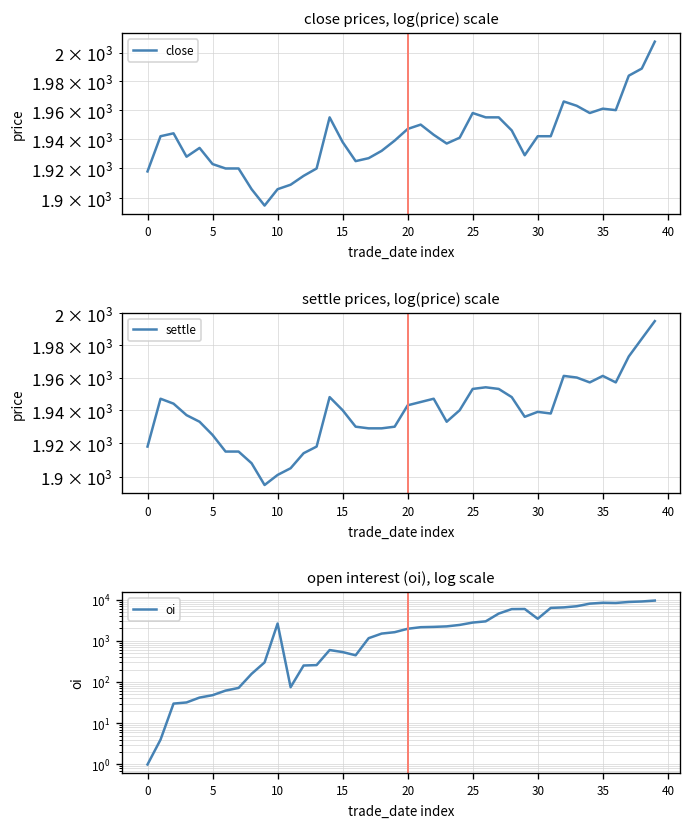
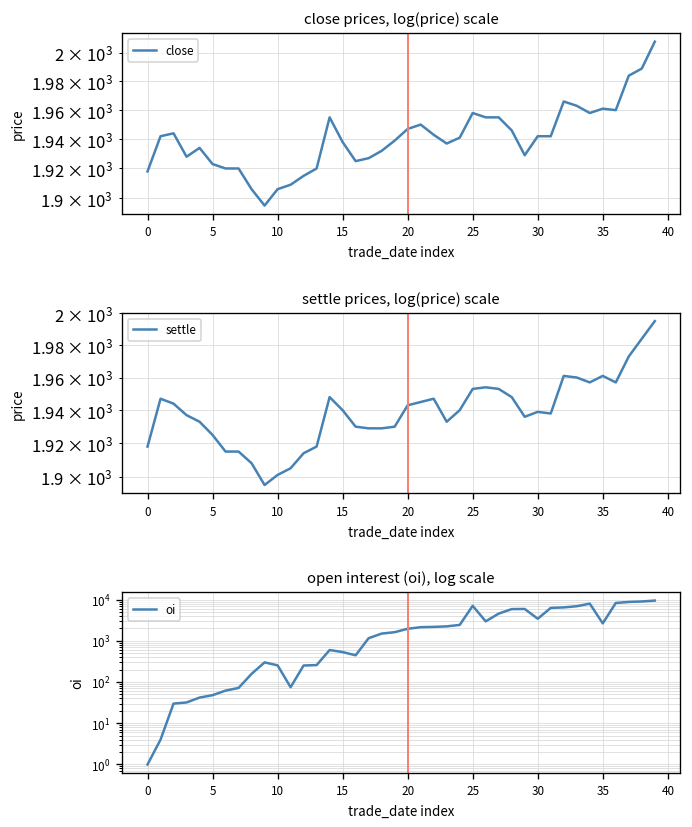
  {
    "open interest (oi), log scale": {
      "0": 1,
      "5": 50,
-     "10": 3000,
+     "10": 300,
      "15": 500,
      "20": 2000,
-     "25": 3000,
+     "25": 7000,
      "30": 3000,
-     "35": 8000
+     "35": 3000
    }
  }
